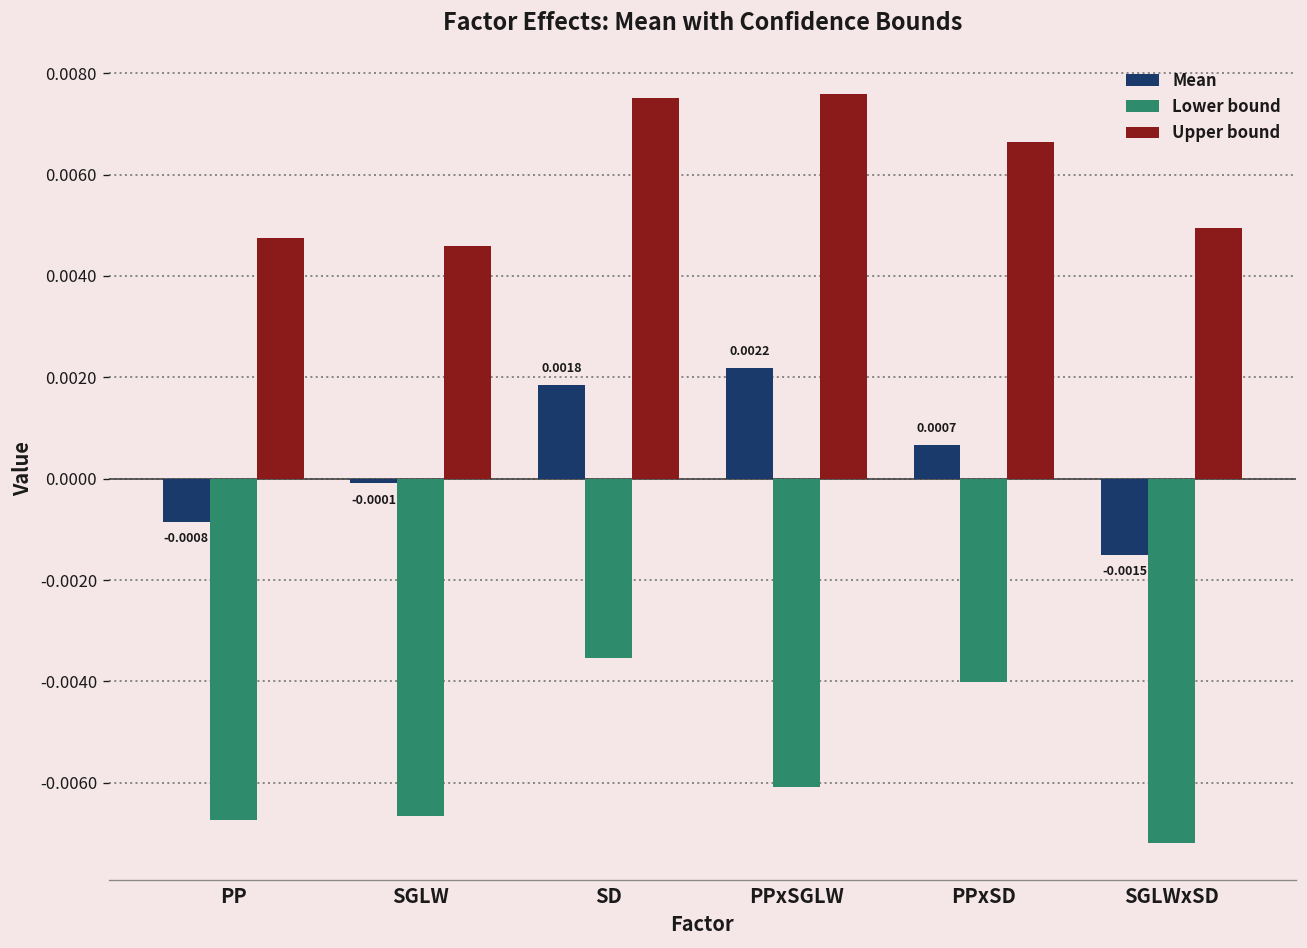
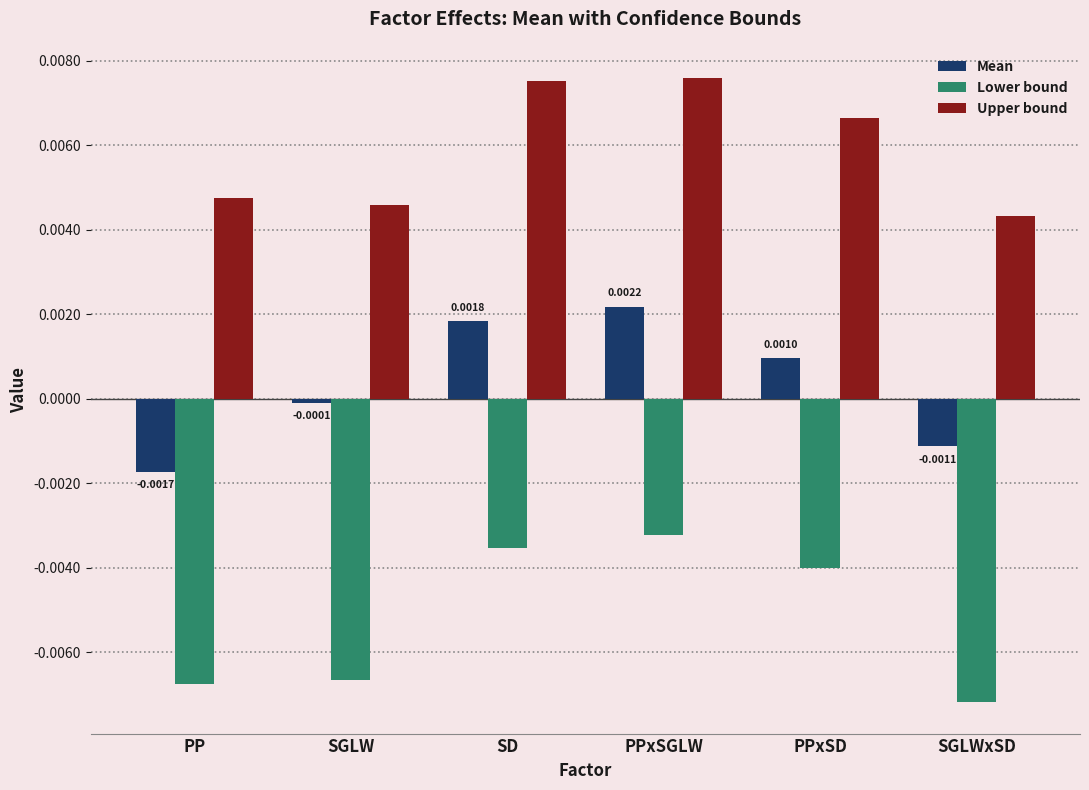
  {
    "Mean": {
-     "PP": -0.0008,
+     "PP": -0.0017,
      "SGLW": -0.0001,
      "SD": 0.0018,
      "PPxSGLW": 0.0022,
-     "PPxSD": 0.0007,
-     "SGLWxSD": -0.0015
+     "PPxSD": 0.0010,
+     "SGLWxSD": -0.0011
    },
    "Lower bound": {
      "PP": -0.0067,
      "SGLW": -0.0067,
      "SD": -0.0035,
-     "PPxSGLW": -0.0061,
+     "PPxSGLW": -0.0032,
      "PPxSD": -0.0040,
      "SGLWxSD": -0.0072
    },
    "Upper bound": {
      "PP": 0.0047,
      "SGLW": 0.0046,
      "SD": 0.0075,
      "PPxSGLW": 0.0076,
      "PPxSD": 0.0066,
-     "SGLWxSD": 0.0049
+     "SGLWxSD": 0.0043
    }
  }
